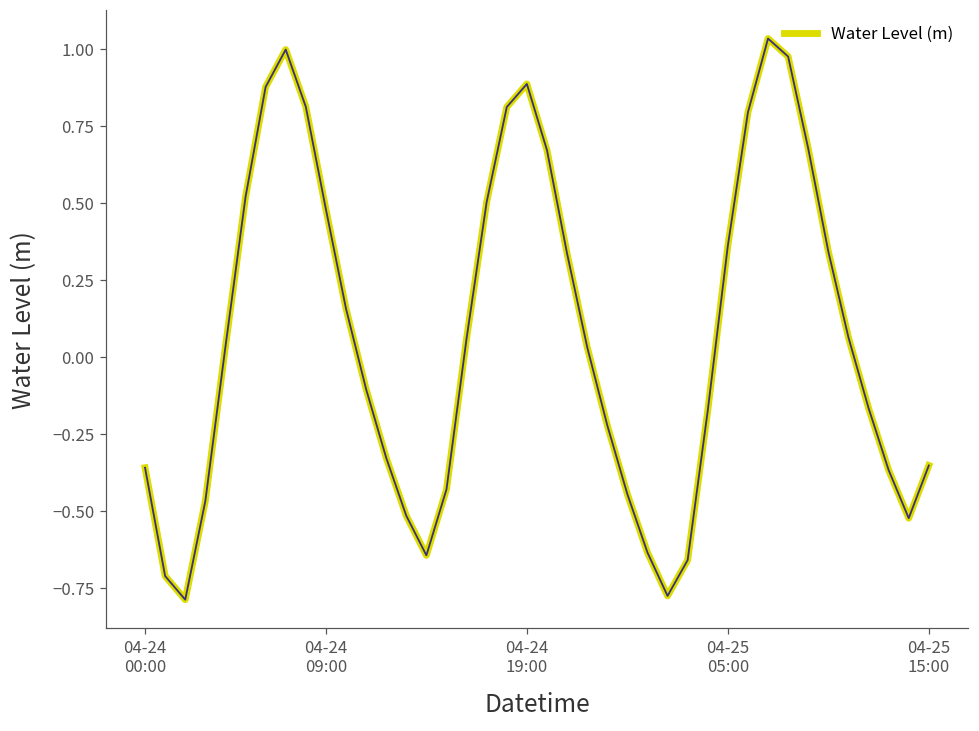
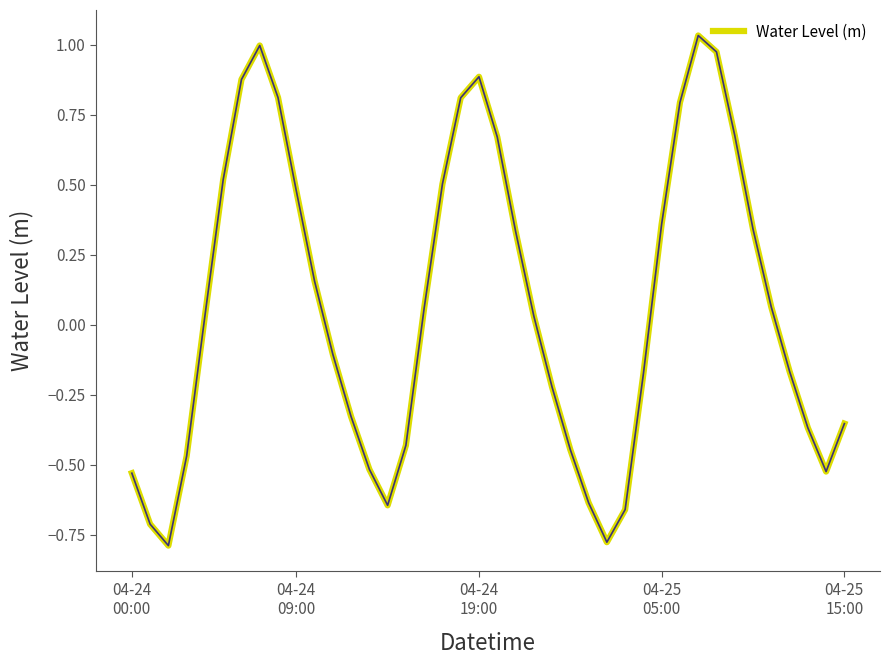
  {
-   "04-24 00:00": -0.36,
+   "04-24 00:00": -0.53,
    "04-24 09:00": 0.48,
    "04-24 19:00": 0.89,
    "04-25 05:00": 0.36,
    "04-25 15:00": -0.35
  }
